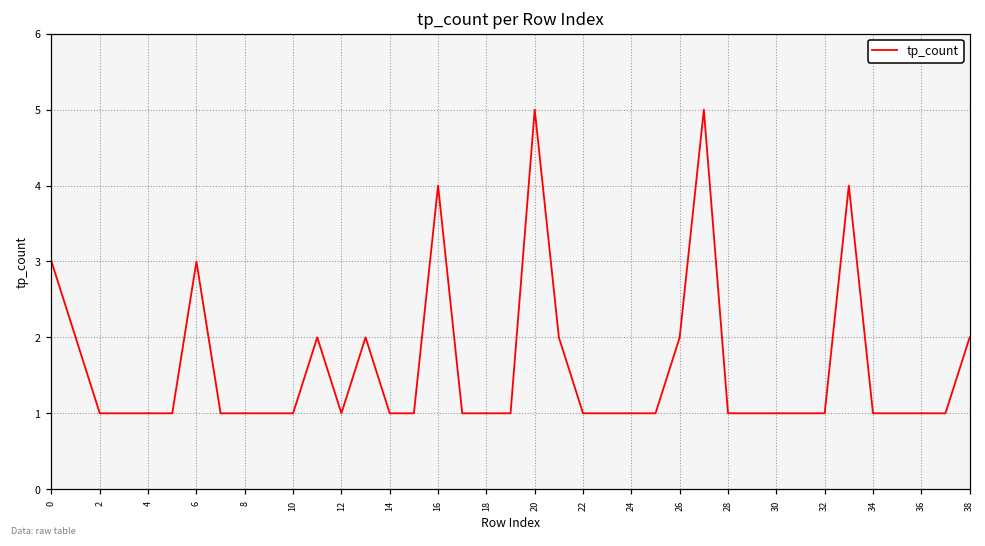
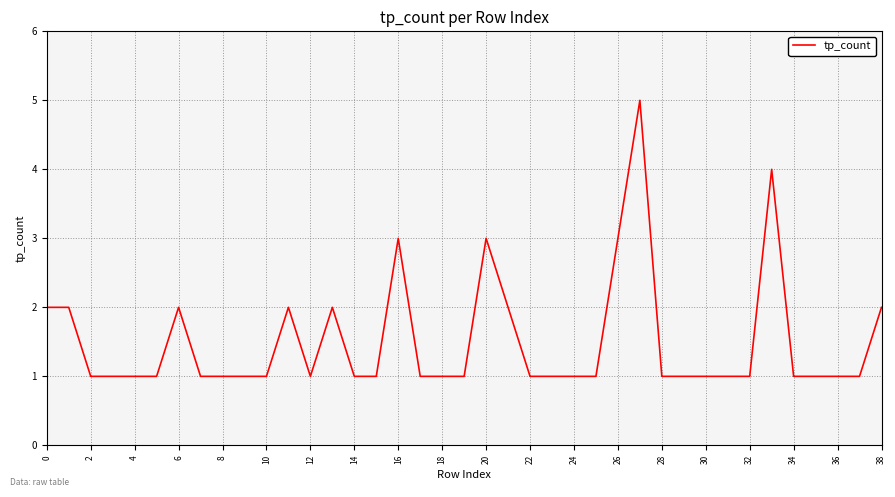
  {
-   "0": 3,
+   "0": 2,
    "2": 1,
    "4": 1,
-   "6": 3,
+   "6": 2,
    "8": 1,
    "10": 1,
    "12": 1,
    "14": 1,
-   "16": 4,
+   "16": 3,
    "18": 1,
-   "20": 5,
+   "20": 3,
    "22": 1,
    "24": 1,
-   "26": 2,
+   "26": 3,
    "28": 1,
    "30": 1,
    "32": 1,
    "34": 1,
    "36": 1,
    "38": 2
  }
